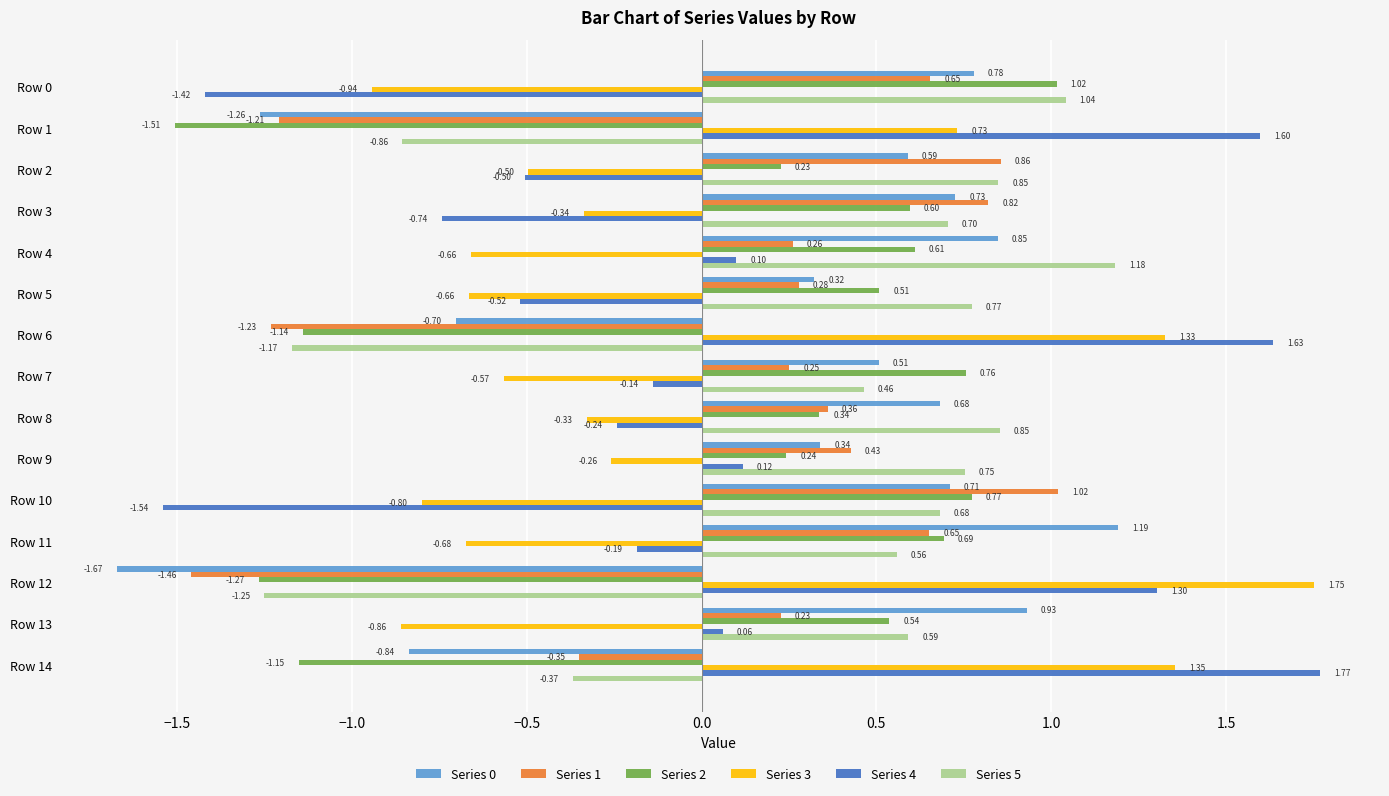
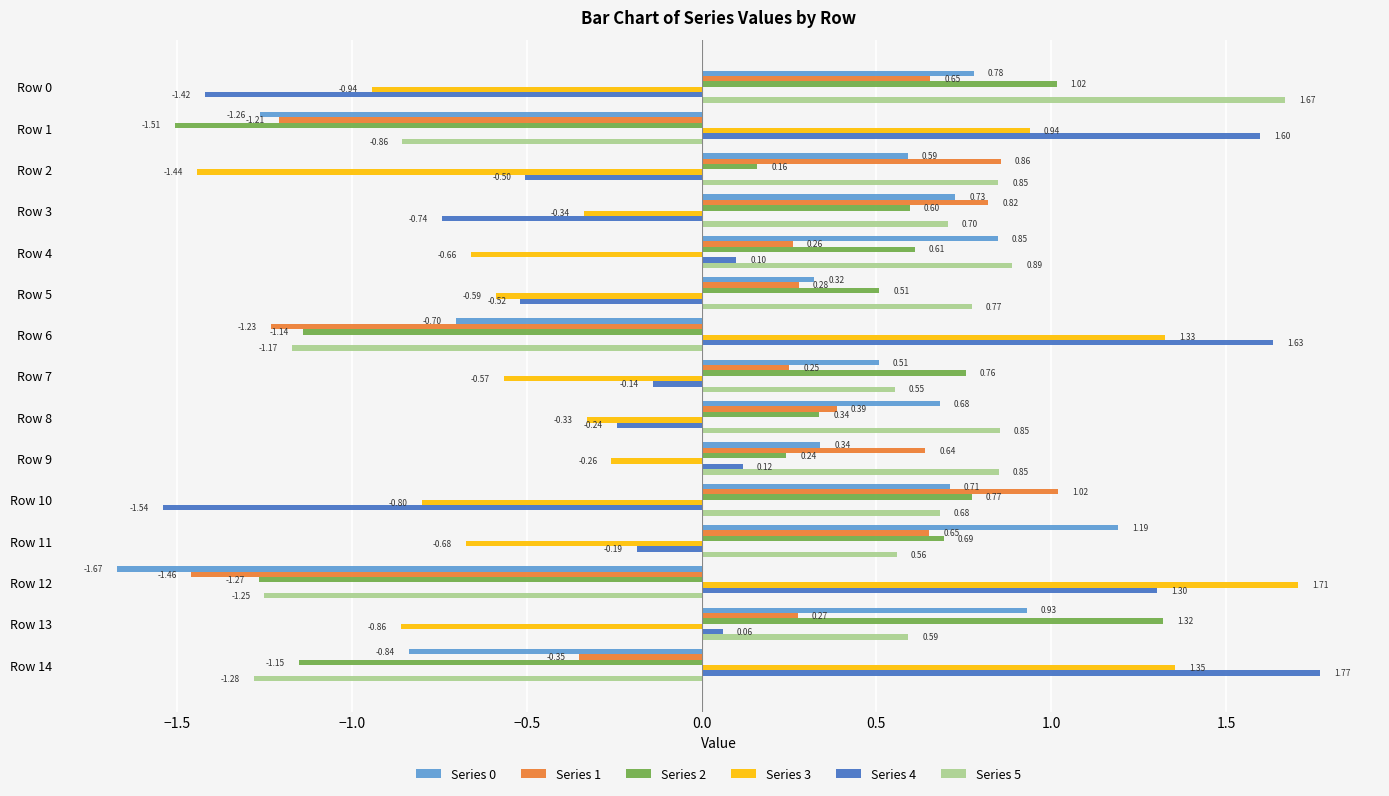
  {
    "Series 1": {
      "Row 0": 0.65,
      "Row 1": -1.21,
      "Row 2": 0.86,
      "Row 3": 0.82,
      "Row 4": 0.26,
      "Row 5": 0.28,
      "Row 6": -1.23,
      "Row 7": 0.25,
-     "Row 8": 0.36,
-     "Row 9": 0.43,
+     "Row 8": 0.39,
+     "Row 9": 0.64,
      "Row 10": 1.02,
      "Row 11": 0.65,
      "Row 12": -1.46,
-     "Row 13": 0.23,
+     "Row 13": 0.27,
      "Row 14": -0.35
    },
    "Series 2": {
      "Row 0": 1.02,
      "Row 1": -1.51,
-     "Row 2": 0.23,
+     "Row 2": 0.16,
      "Row 3": 0.60,
      "Row 4": 0.61,
      "Row 5": 0.51,
      "Row 6": -1.14,
      "Row 7": 0.76,
      "Row 9": 0.24,
      "Row 10": 0.77,
      "Row 11": 0.69,
      "Row 12": -1.27,
-     "Row 13": 0.54,
+     "Row 13": 1.32,
      "Row 14": -1.15
    },
    "Series 3": {
      "Row 0": -0.94,
-     "Row 1": 0.73,
-     "Row 2": -0.50,
+     "Row 1": 0.94,
+     "Row 2": -1.44,
      "Row 3": -0.34,
      "Row 4": -0.66,
-     "Row 5": -0.66,
+     "Row 5": -0.59,
      "Row 6": 1.33,
      "Row 7": -0.57,
      "Row 8": -0.33,
      "Row 9": -0.26,
      "Row 10": -0.80,
      "Row 11": -0.68,
-     "Row 12": 1.75,
+     "Row 12": 1.71,
      "Row 13": -0.86,
      "Row 14": 1.35
    },
    "Series 5": {
-     "Row 0": 1.04,
+     "Row 0": 1.67,
      "Row 1": -0.86,
      "Row 2": 0.85,
      "Row 3": 0.70,
-     "Row 4": 1.18,
+     "Row 4": 0.89,
      "Row 5": 0.77,
      "Row 6": -1.17,
-     "Row 7": 0.46,
+     "Row 7": 0.55,
      "Row 8": 0.85,
-     "Row 9": 0.75,
+     "Row 9": 0.85,
      "Row 10": 0.68,
      "Row 11": 0.56,
      "Row 12": -1.25,
      "Row 13": 0.59,
-     "Row 14": -0.37
+     "Row 14": -1.28
    }
  }
